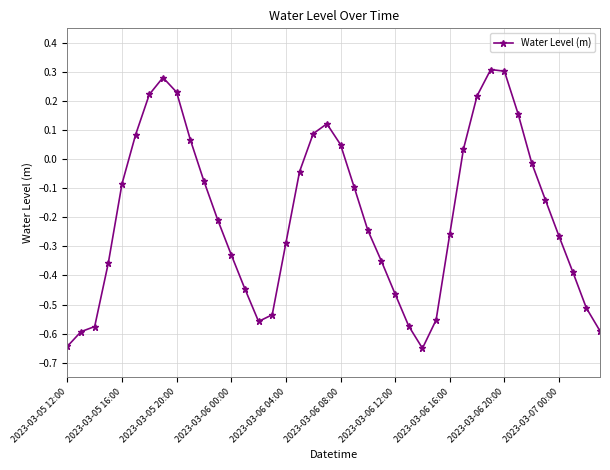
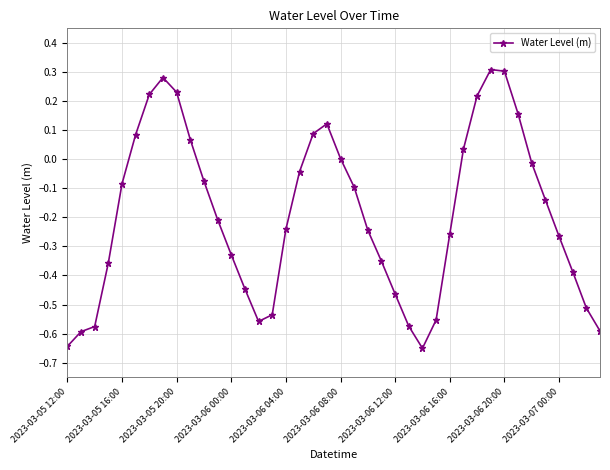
  {
    "2023-03-05 12:00": -0.64,
    "2023-03-05 16:00": -0.08,
    "2023-03-05 20:00": 0.23,
    "2023-03-06 00:00": -0.33,
-   "2023-03-06 04:00": -0.29,
-   "2023-03-06 08:00": 0.05,
+   "2023-03-06 04:00": -0.24,
+   "2023-03-06 08:00": 0.00,
    "2023-03-06 12:00": -0.46,
    "2023-03-06 16:00": -0.26,
    "2023-03-06 20:00": 0.30,
    "2023-03-07 00:00": -0.27
  }
